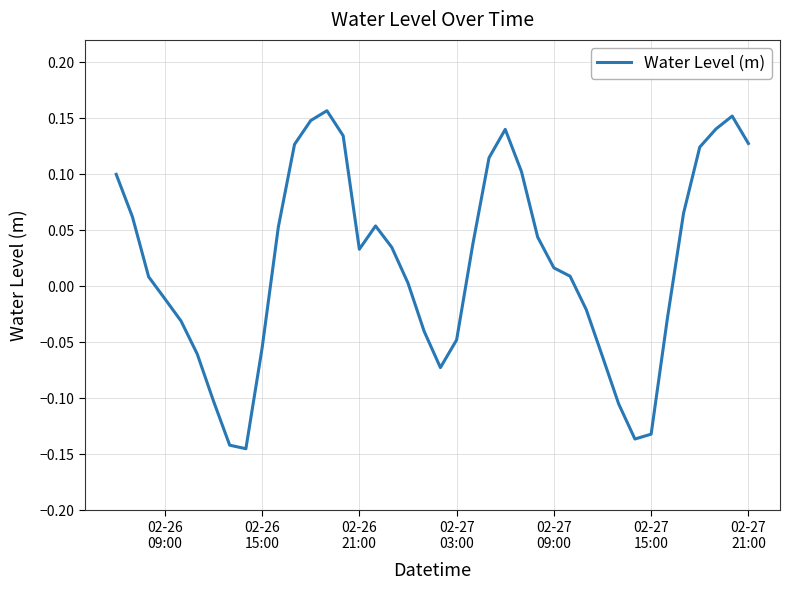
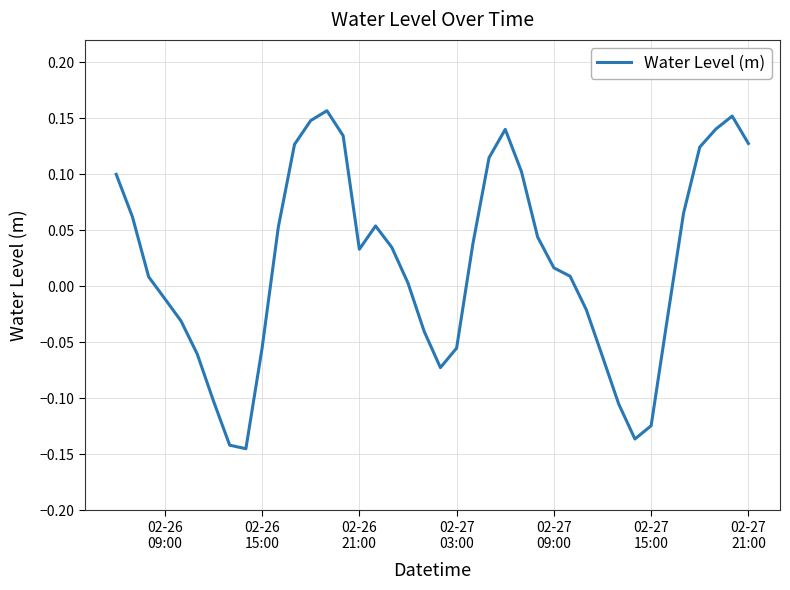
  {
    "02-26 09:00": -0.011,
    "02-26 15:00": -0.055,
    "02-26 21:00": 0.033,
-   "02-27 03:00": -0.048,
+   "02-27 03:00": -0.055,
    "02-27 09:00": 0.016,
-   "02-27 15:00": -0.132,
+   "02-27 15:00": -0.125,
    "02-27 21:00": 0.127
  }
